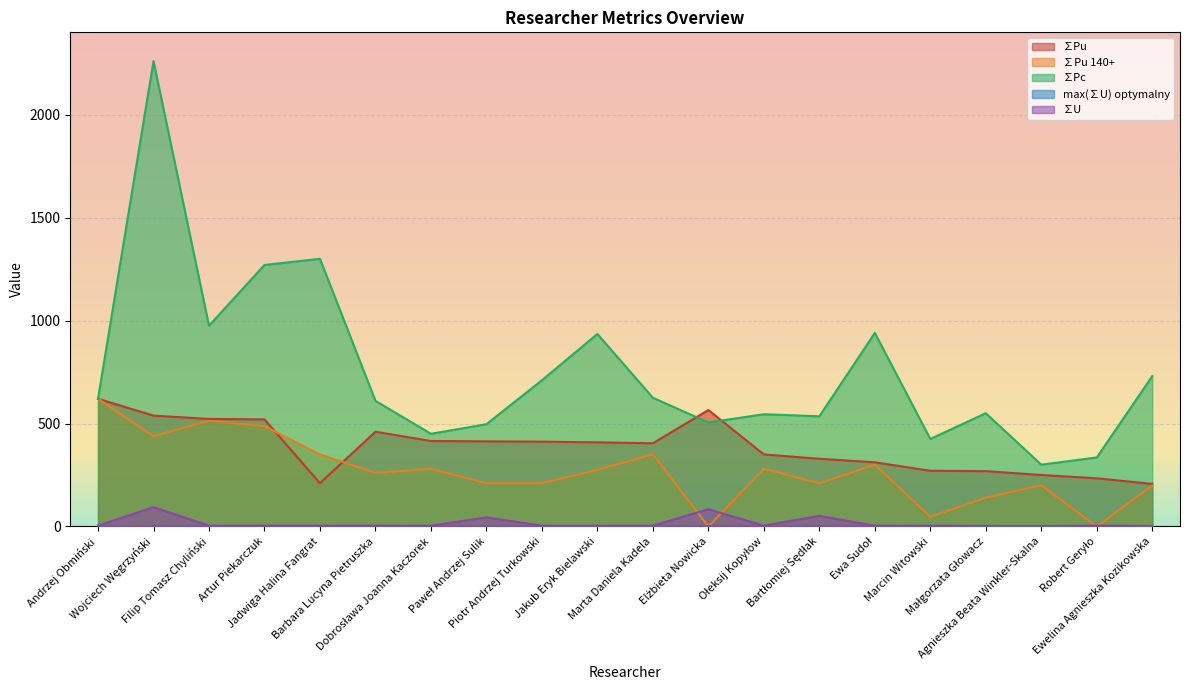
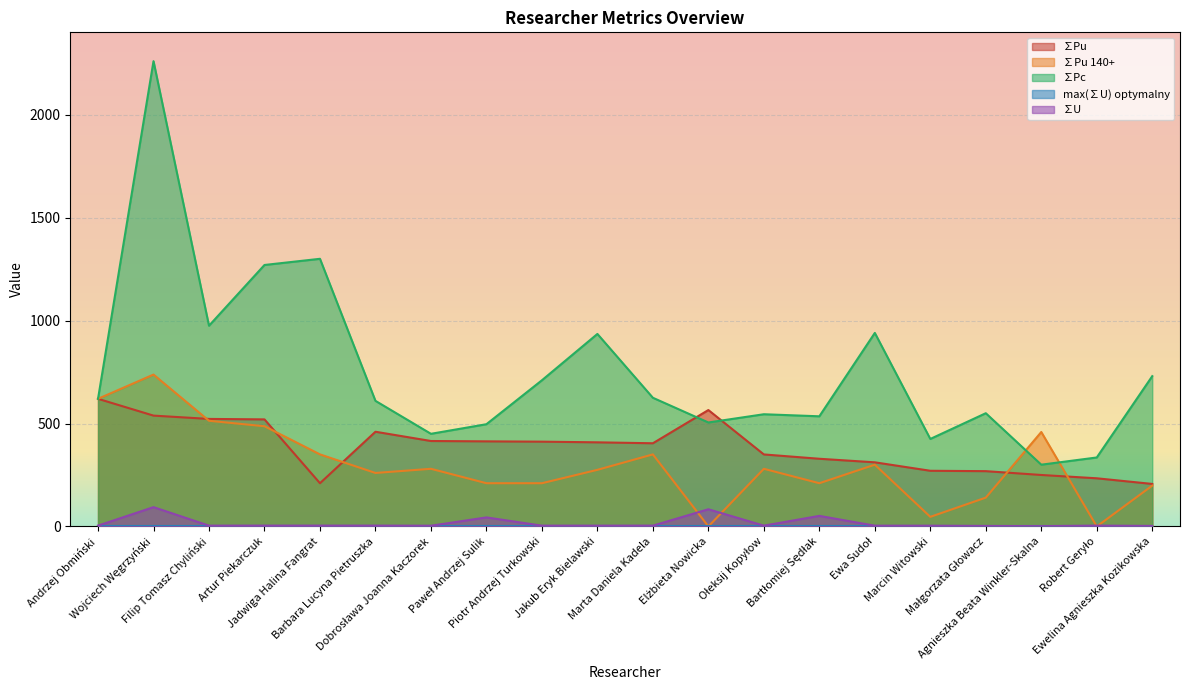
  {
    "∑Pu": {
      "Wojciech Węgrzyński": 540,
      "Artur Piekarczuk": 520,
      "Jadwiga Halina Fangrat": 210,
      "Barbara Lucyna Pietruszka": 460,
      "Dobrosława Joanna Kaczorek": 420,
      "Paweł Andrzej Sulik": 410,
      "Piotr Andrzej Turkowski": 410,
      "Jakub Eryk Bielawski": 410,
      "Marta Daniela Kadela": 400,
      "Elżbieta Nowicka": 570,
      "Ołeksij Kopyłow": 350,
      "Bartłomiej Sędłak": 330,
      "Marcin Witowski": 270,
      "Małgorzata Głowacz": 270,
      "Agnieszka Beata Winkler-Skalna": 250,
      "Robert Geryło": 230
    },
    "∑Pu 140+": {
-     "Wojciech Węgrzyński": 440,
+     "Wojciech Węgrzyński": 740,
      "Artur Piekarczuk": 490,
      "Jadwiga Halina Fangrat": 350,
      "Barbara Lucyna Pietruszka": 260,
      "Dobrosława Joanna Kaczorek": 280,
      "Paweł Andrzej Sulik": 210,
      "Piotr Andrzej Turkowski": 210,
      "Jakub Eryk Bielawski": 280,
      "Marta Daniela Kadela": 350,
      "Ołeksij Kopyłow": 280,
      "Bartłomiej Sędłak": 210,
      "Marcin Witowski": 50,
      "Małgorzata Głowacz": 140,
-     "Agnieszka Beata Winkler-Skalna": 200
+     "Agnieszka Beata Winkler-Skalna": 460
    },
    "∑Pc": {
      "Wojciech Węgrzyński": 2260,
      "Filip Tomasz Chyliński": 980,
      "Artur Piekarczuk": 1270,
      "Jadwiga Halina Fangrat": 1300,
      "Barbara Lucyna Pietruszka": 610,
      "Dobrosława Joanna Kaczorek": 450,
      "Paweł Andrzej Sulik": 500,
      "Piotr Andrzej Turkowski": 710,
      "Jakub Eryk Bielawski": 940,
      "Marta Daniela Kadela": 630,
      "Elżbieta Nowicka": 510,
      "Ołeksij Kopyłow": 550,
      "Bartłomiej Sędłak": 540,
      "Ewa Sudoł": 940,
      "Marcin Witowski": 430,
      "Małgorzata Głowacz": 550,
      "Agnieszka Beata Winkler-Skalna": 300,
      "Robert Geryło": 340,
      "Ewelina Agnieszka Kozikowska": 730
    },
    "max(∑U) optymalny": {
      "Wojciech Węgrzyński": 0,
      "Paweł Andrzej Sulik": 0,
      "Bartłomiej Sędłak": 0
    },
    "∑U": {
      "Wojciech Węgrzyński": 90,
      "Paweł Andrzej Sulik": 40,
      "Elżbieta Nowicka": 80,
      "Bartłomiej Sędłak": 50
    }
  }
